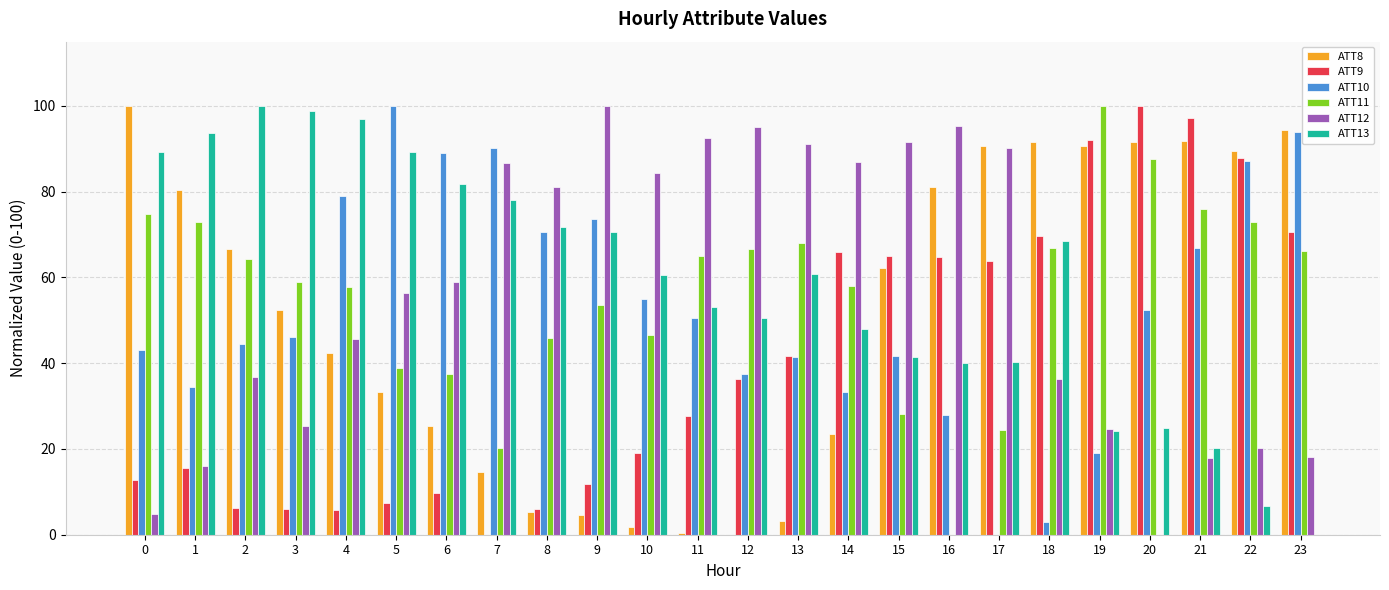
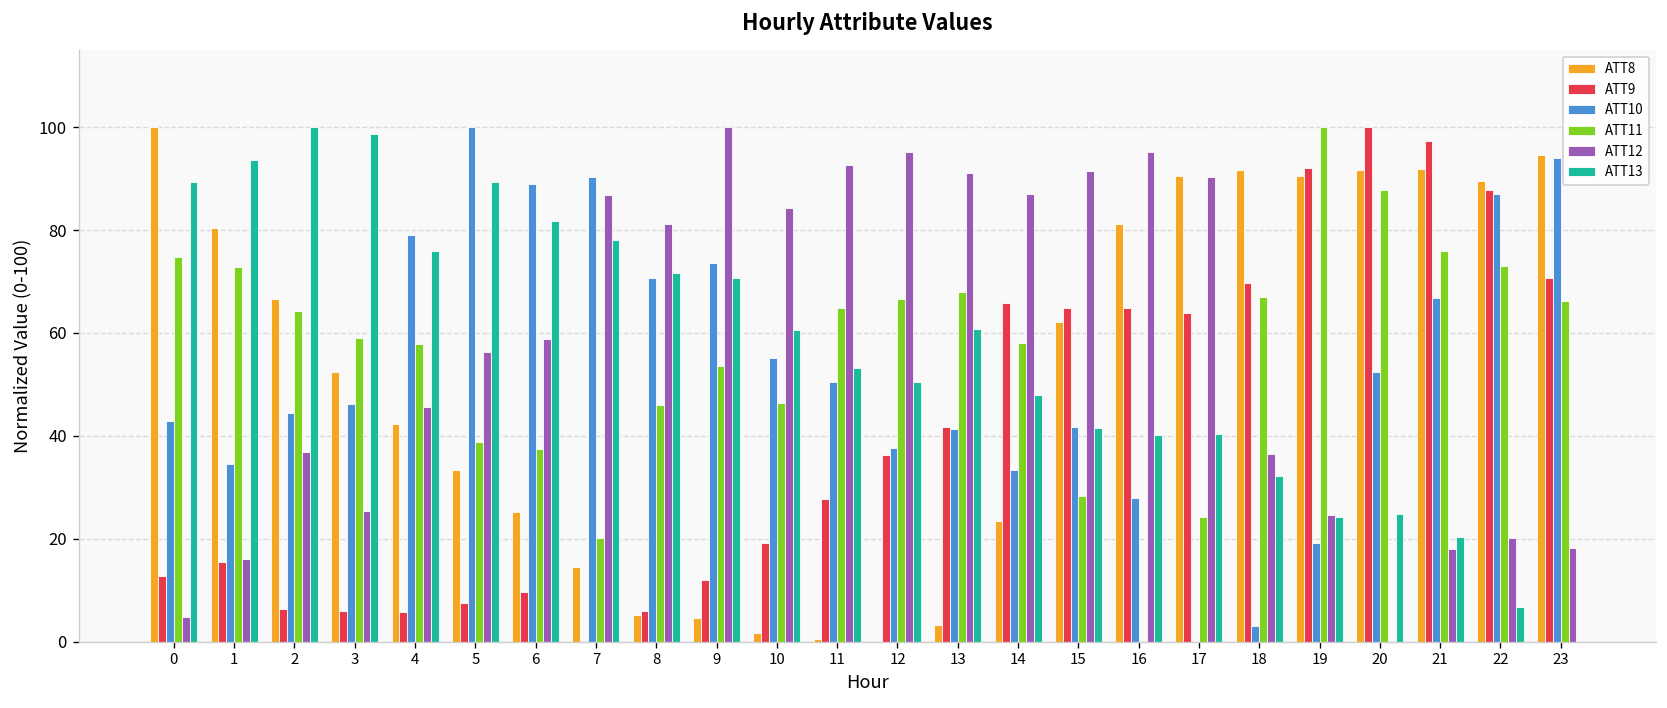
  {
    "ATT8": {
      "0": 100,
      "1": 80,
      "2": 67,
      "3": 52,
      "4": 42,
      "5": 33,
      "6": 25,
      "7": 15,
      "8": 5,
      "9": 5,
      "10": 2,
      "12": 0,
      "13": 3,
      "14": 23,
      "15": 62,
      "16": 81,
      "17": 91,
      "18": 92,
      "19": 91,
      "20": 92,
      "21": 92,
      "22": 89,
      "23": 95
    },
    "ATT9": {
      "0": 13,
      "1": 15,
      "2": 6,
      "3": 6,
      "4": 6,
      "5": 7,
      "6": 10,
      "7": 0,
      "8": 6,
      "9": 12,
      "10": 19,
      "11": 28,
      "12": 36,
      "13": 42,
      "14": 66,
      "15": 65,
      "16": 65,
      "17": 64,
      "18": 70,
      "19": 92,
      "20": 100,
      "21": 97,
      "22": 88,
      "23": 71
    },
    "ATT10": {
      "0": 43,
      "1": 35,
      "2": 44,
      "3": 46,
      "4": 79,
      "5": 100,
      "6": 89,
      "7": 90,
      "8": 71,
      "9": 74,
      "10": 55,
      "11": 51,
      "12": 38,
      "13": 41,
      "14": 33,
      "15": 42,
      "16": 28,
      "17": 0,
      "18": 3,
      "19": 19,
      "20": 52,
      "21": 67,
      "22": 87,
      "23": 94
    },
    "ATT11": {
      "0": 75,
      "1": 73,
      "2": 64,
      "3": 59,
      "4": 58,
      "5": 39,
      "6": 37,
      "7": 20,
      "8": 46,
      "9": 54,
      "10": 46,
      "11": 65,
      "12": 67,
      "13": 68,
      "14": 58,
      "15": 28,
      "16": 0,
      "17": 24,
      "18": 67,
      "19": 100,
      "20": 88,
      "21": 76,
      "22": 73,
      "23": 66
    },
    "ATT12": {
      "0": 5,
      "1": 16,
      "2": 37,
      "3": 25,
      "4": 46,
      "5": 56,
      "6": 59,
      "7": 87,
      "8": 81,
      "9": 100,
      "10": 84,
      "11": 93,
      "12": 95,
      "13": 91,
      "14": 87,
      "15": 92,
      "16": 95,
      "17": 90,
      "18": 36,
      "19": 25,
      "20": 0,
      "21": 18,
      "22": 20,
      "23": 18
    },
    "ATT13": {
      "0": 89,
      "1": 94,
      "2": 100,
      "3": 99,
-     "4": 97,
+     "4": 76,
      "5": 89,
      "6": 82,
      "7": 78,
      "8": 72,
      "9": 71,
      "10": 61,
      "11": 53,
      "12": 51,
      "13": 61,
      "14": 48,
      "15": 42,
      "16": 40,
      "17": 40,
-     "18": 68,
+     "18": 32,
      "19": 24,
      "20": 25,
      "21": 20,
      "22": 7,
      "23": 0
    }
  }
